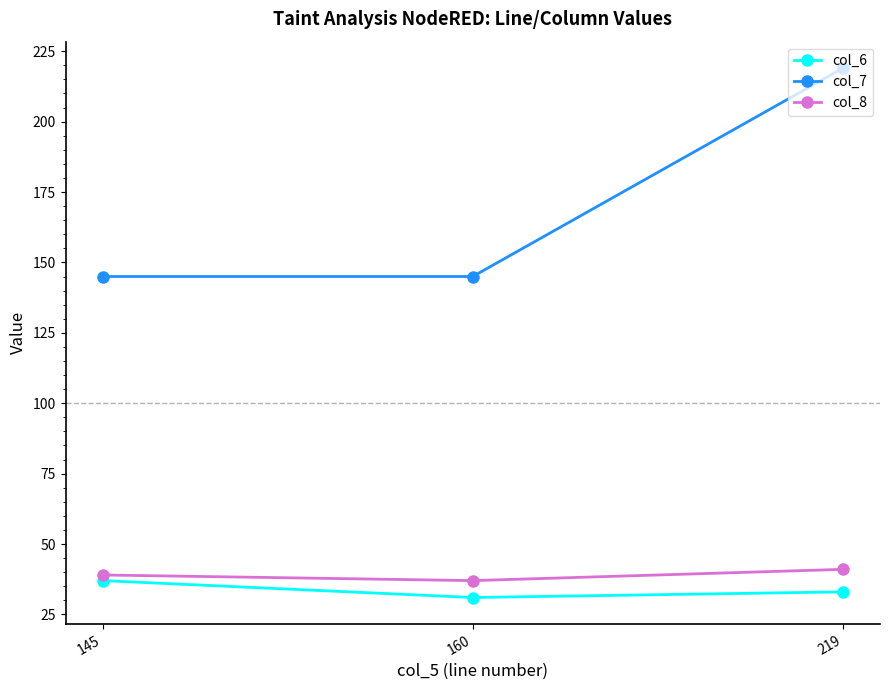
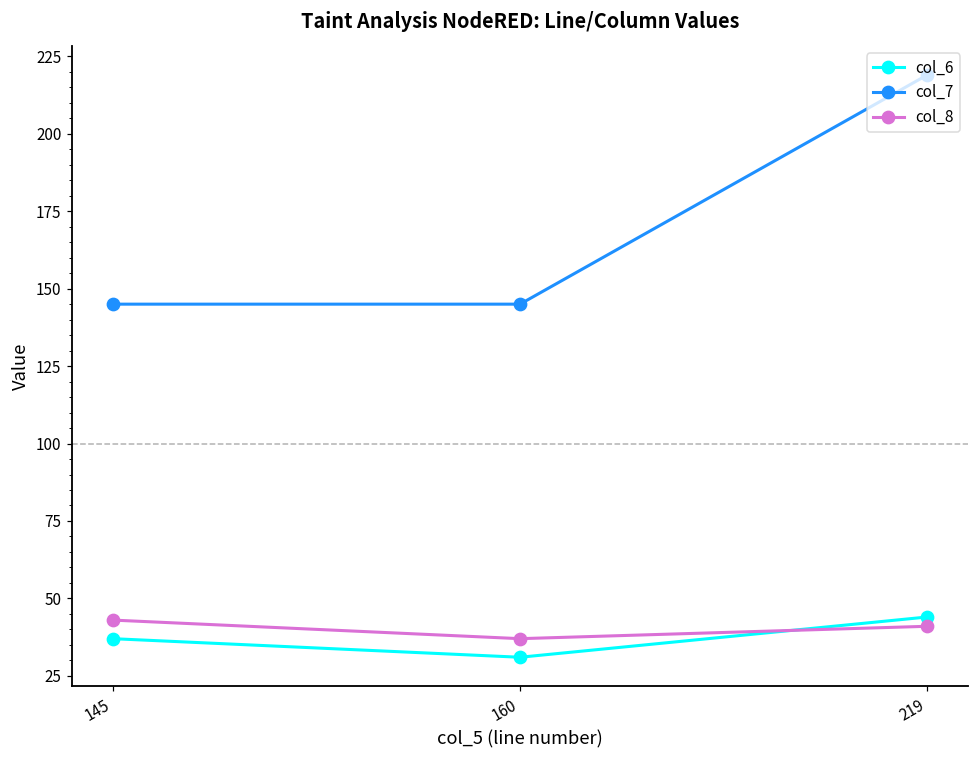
  {
    "col_6": {
      "145": 37,
      "160": 31,
-     "219": 33
+     "219": 44
    },
    "col_7": {
      "145": 145,
      "160": 145
    },
    "col_8": {
-     "145": 39,
+     "145": 43,
      "160": 37,
      "219": 41
    }
  }
